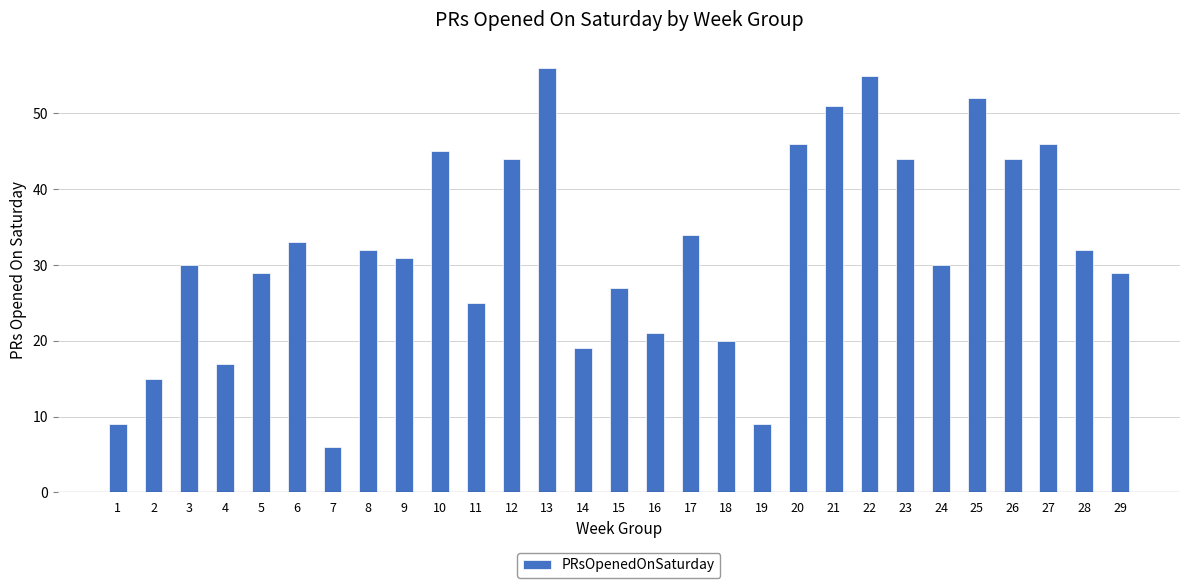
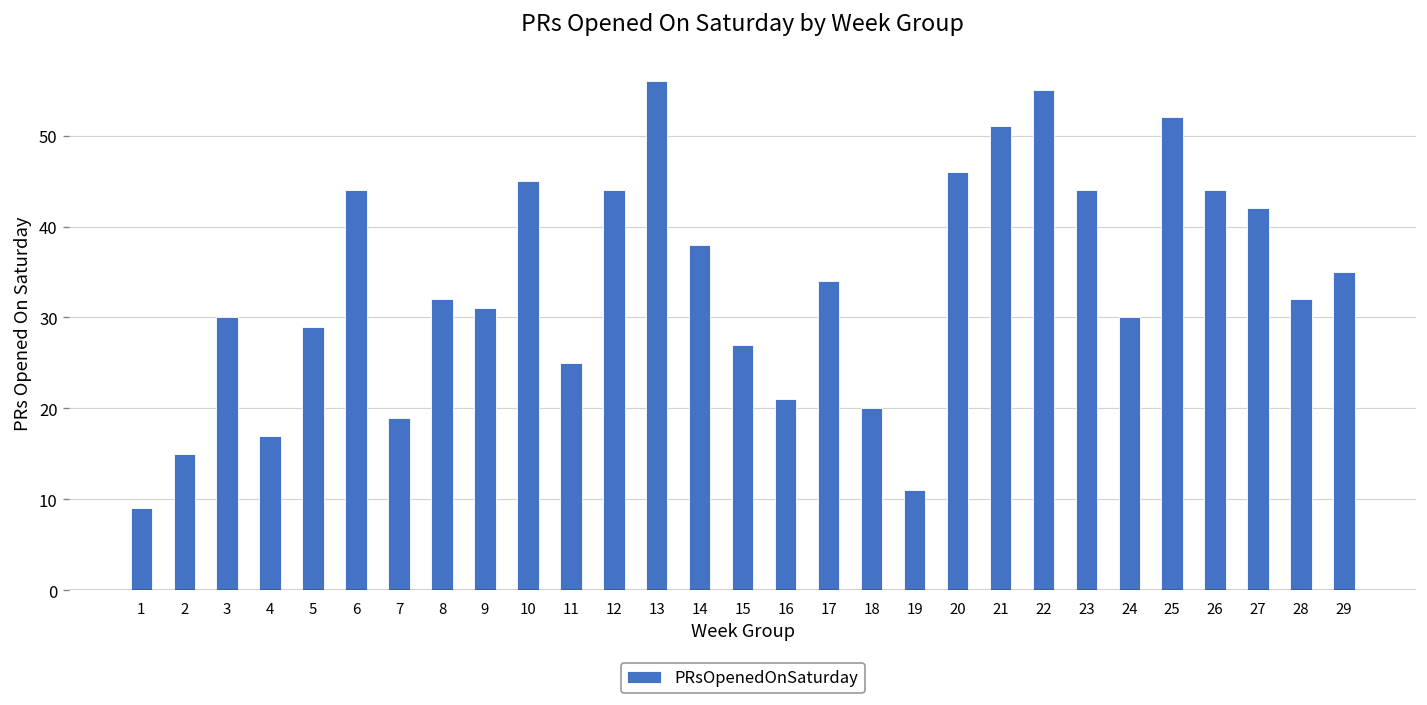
  {
    "1": 9,
    "2": 15,
    "3": 30,
    "4": 17,
    "5": 29,
-   "6": 33,
-   "7": 6,
+   "6": 44,
+   "7": 19,
    "8": 32,
    "9": 31,
    "10": 45,
    "11": 25,
    "12": 44,
    "13": 56,
-   "14": 19,
+   "14": 38,
    "15": 27,
    "16": 21,
    "17": 34,
    "18": 20,
-   "19": 9,
+   "19": 11,
    "20": 46,
    "21": 51,
    "22": 55,
    "23": 44,
    "24": 30,
    "25": 52,
    "26": 44,
-   "27": 46,
+   "27": 42,
    "28": 32,
-   "29": 29
+   "29": 35
  }
